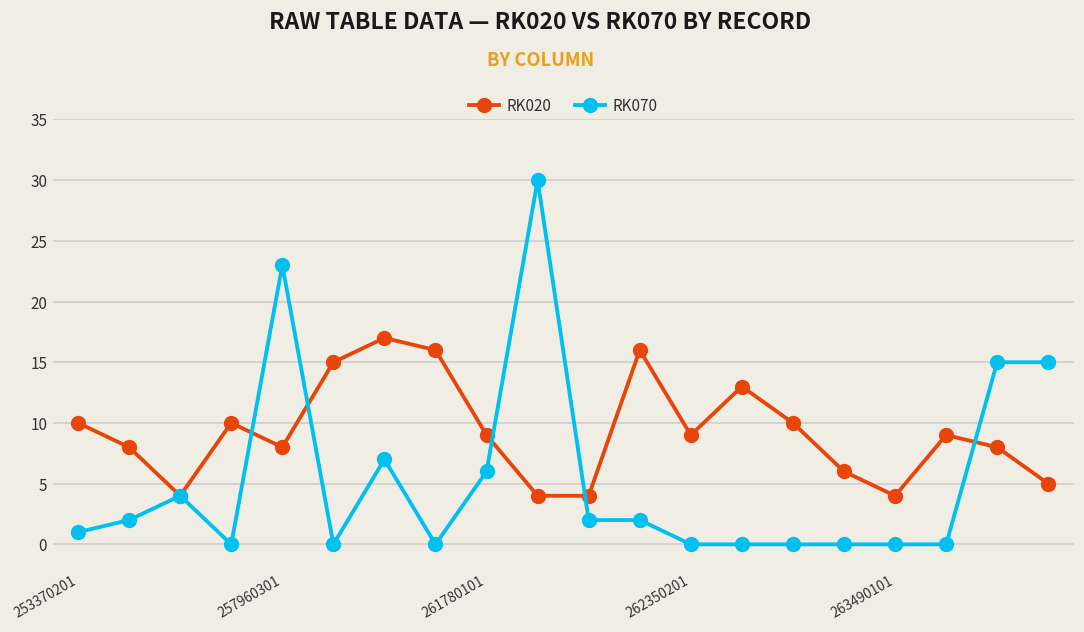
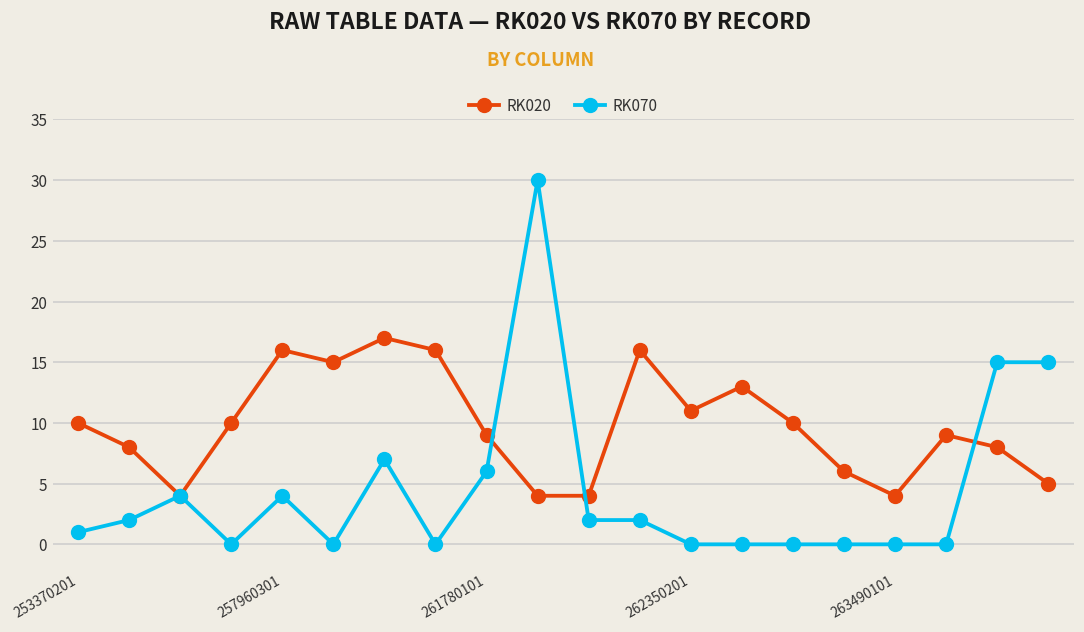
  {
    "RK020": {
      "253370201": 10,
-     "257960301": 8,
+     "257960301": 16,
      "261780101": 9,
-     "262350201": 9,
+     "262350201": 11,
      "263490101": 4
    },
    "RK070": {
      "253370201": 1,
-     "257960301": 23,
+     "257960301": 4,
      "261780101": 6,
      "262350201": 0,
      "263490101": 0
    }
  }
